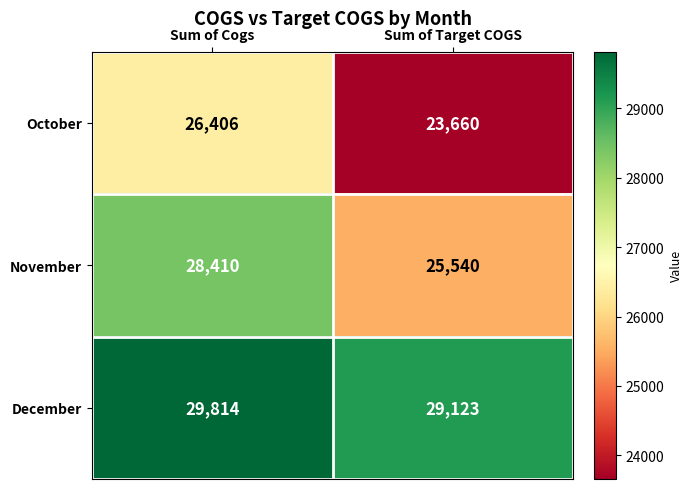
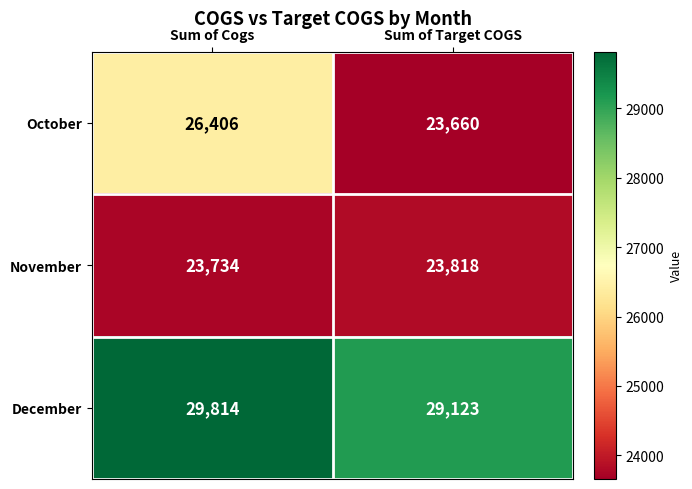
  {
    "October": {
      "Sum of Cogs": "26,406",
      "Sum of Target COGS": "23,660"
    },
    "November": {
-     "Sum of Cogs": "28,410",
-     "Sum of Target COGS": "25,540"
+     "Sum of Cogs": "23,734",
+     "Sum of Target COGS": "23,818"
    },
    "December": {
      "Sum of Cogs": "29,814",
      "Sum of Target COGS": "29,123"
    }
  }
